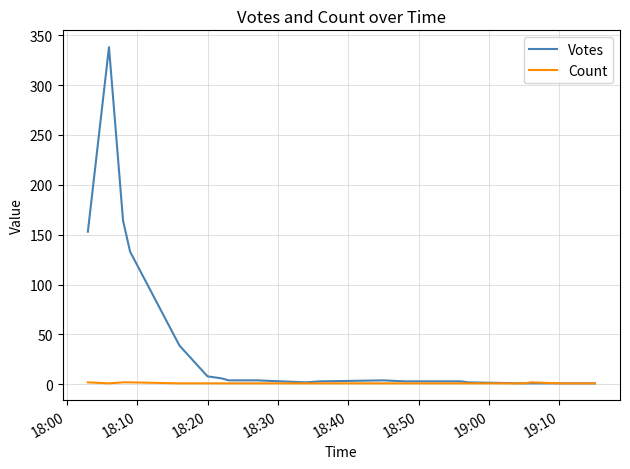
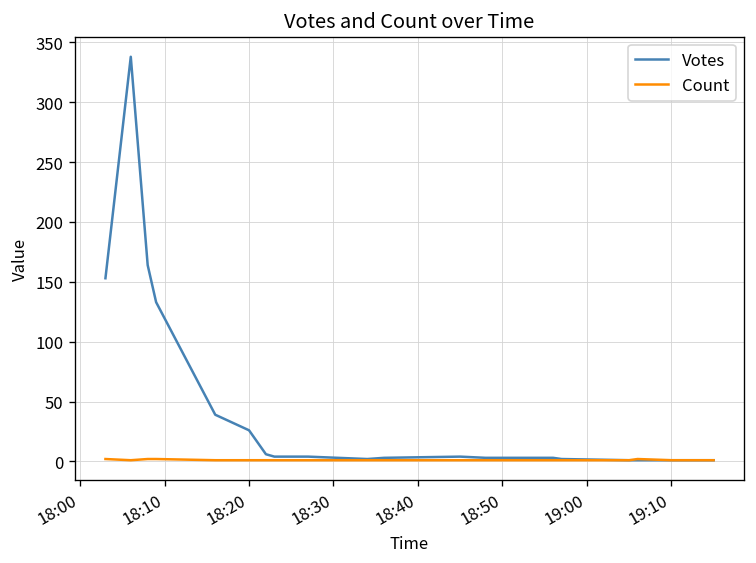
  {
    "Votes": {
-     "18:20": 10
+     "18:20": 30
    },
    "Count": {
      "18:20": 0
    }
  }
